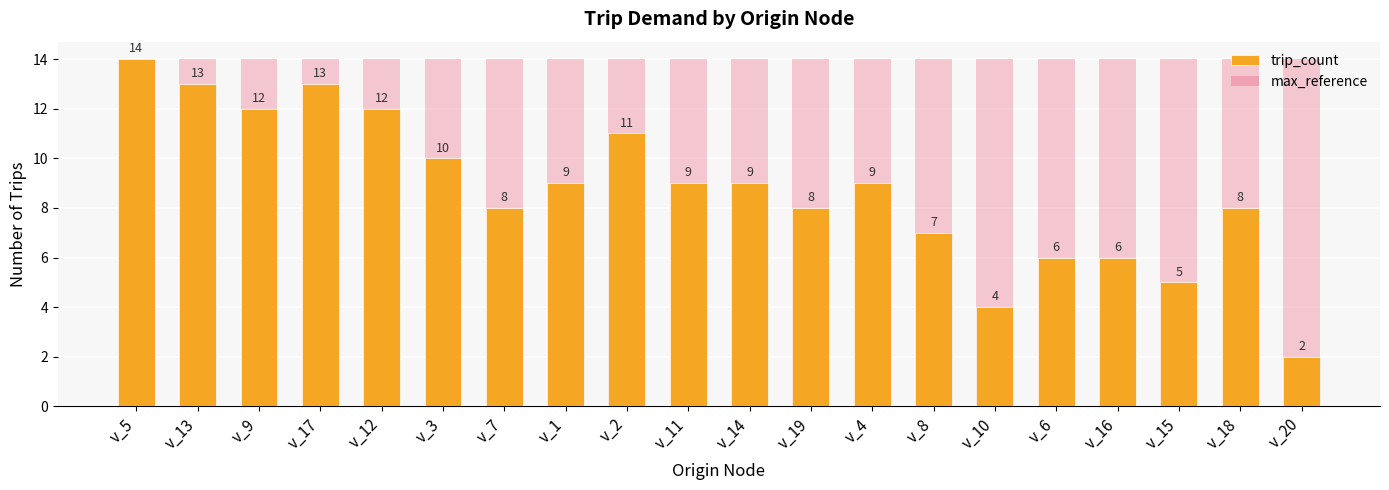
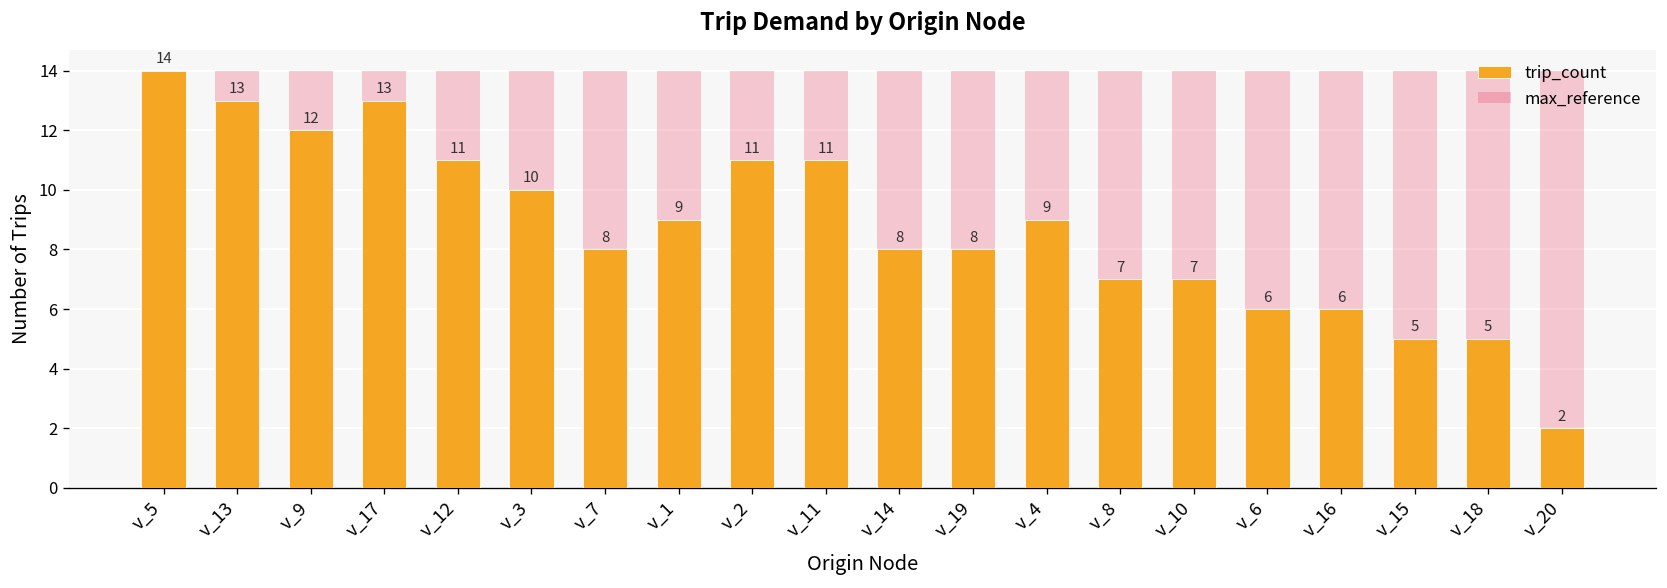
  {
    "trip_count": {
      "v_5": 14,
-     "v_12": 12,
-     "v_11": 9,
-     "v_14": 9,
-     "v_10": 4,
-     "v_18": 8
+     "v_12": 11,
+     "v_11": 11,
+     "v_14": 8,
+     "v_10": 7,
+     "v_18": 5
    },
    "max_reference": {
      "v_5": 14
    }
  }
